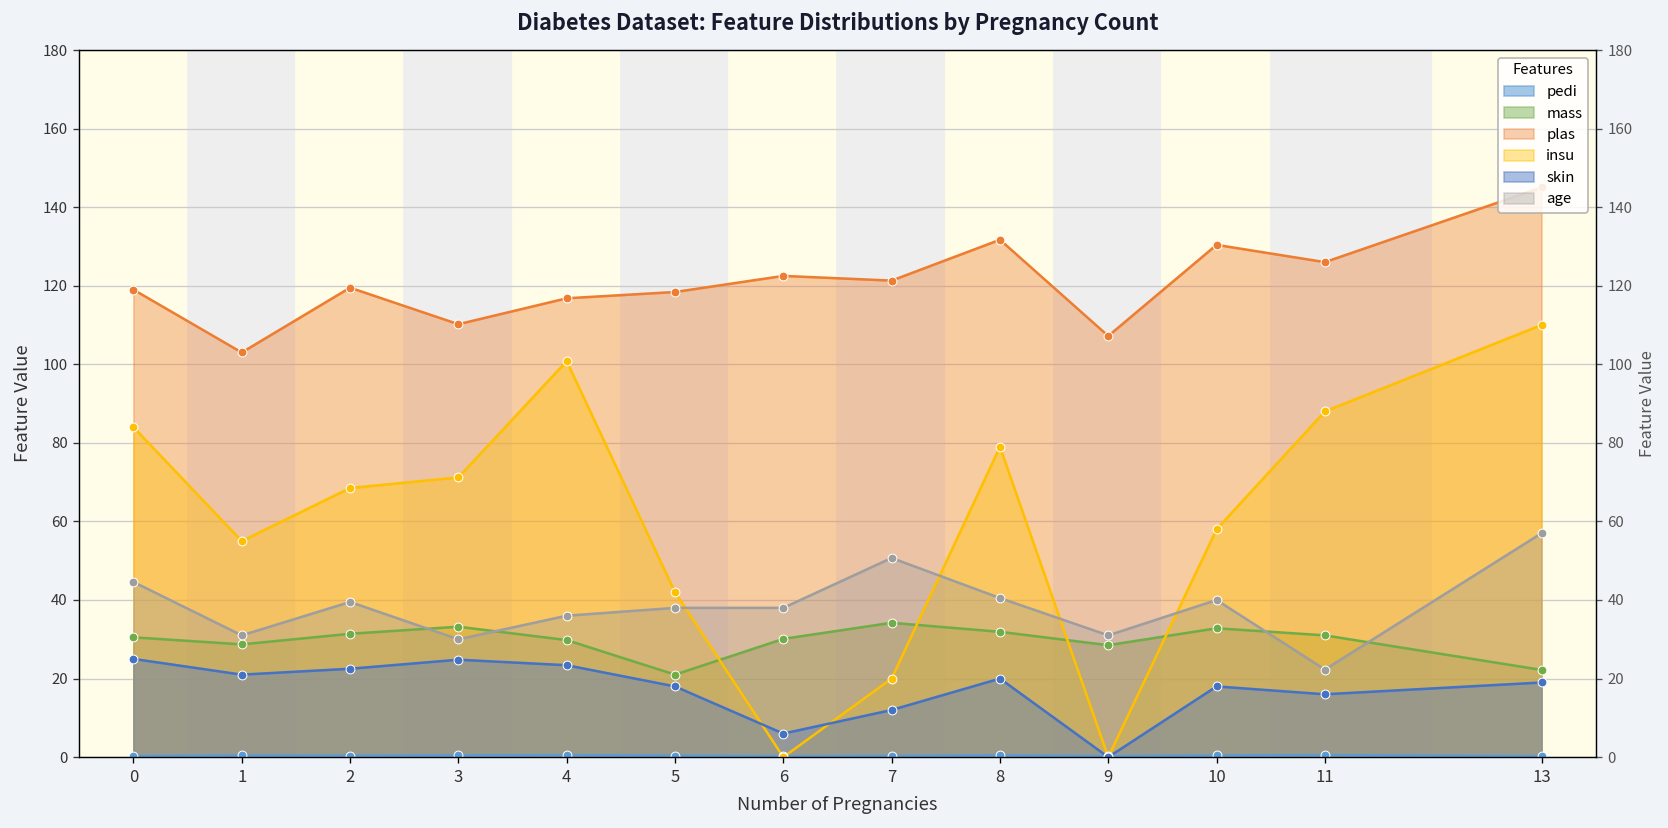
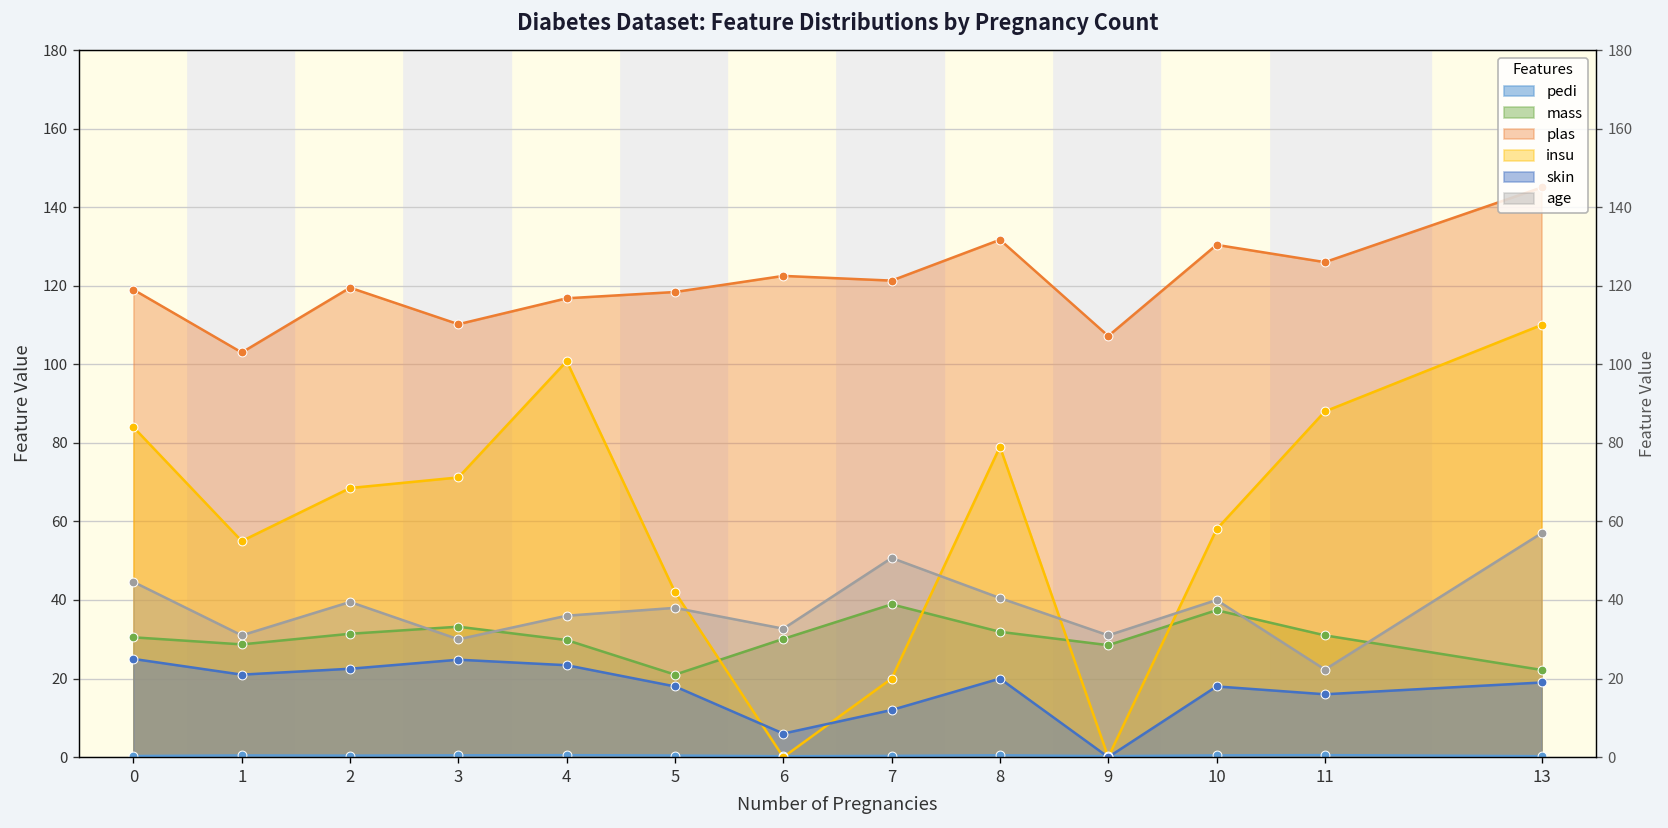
  {
    "mass": {
      "0": 31,
      "1": 29,
      "2": 31,
      "3": 33,
      "4": 30,
      "5": 21,
      "6": 30,
-     "7": 34,
+     "7": 39,
      "8": 32,
      "9": 29,
-     "10": 33,
+     "10": 37,
      "11": 31,
      "13": 22
    },
    "age": {
      "0": 45,
      "1": 31,
      "2": 40,
      "3": 30,
      "4": 36,
      "5": 38,
-     "6": 38,
+     "6": 33,
      "7": 51,
      "8": 41,
      "9": 31,
      "10": 40,
      "11": 22,
      "13": 57
    }
  }
